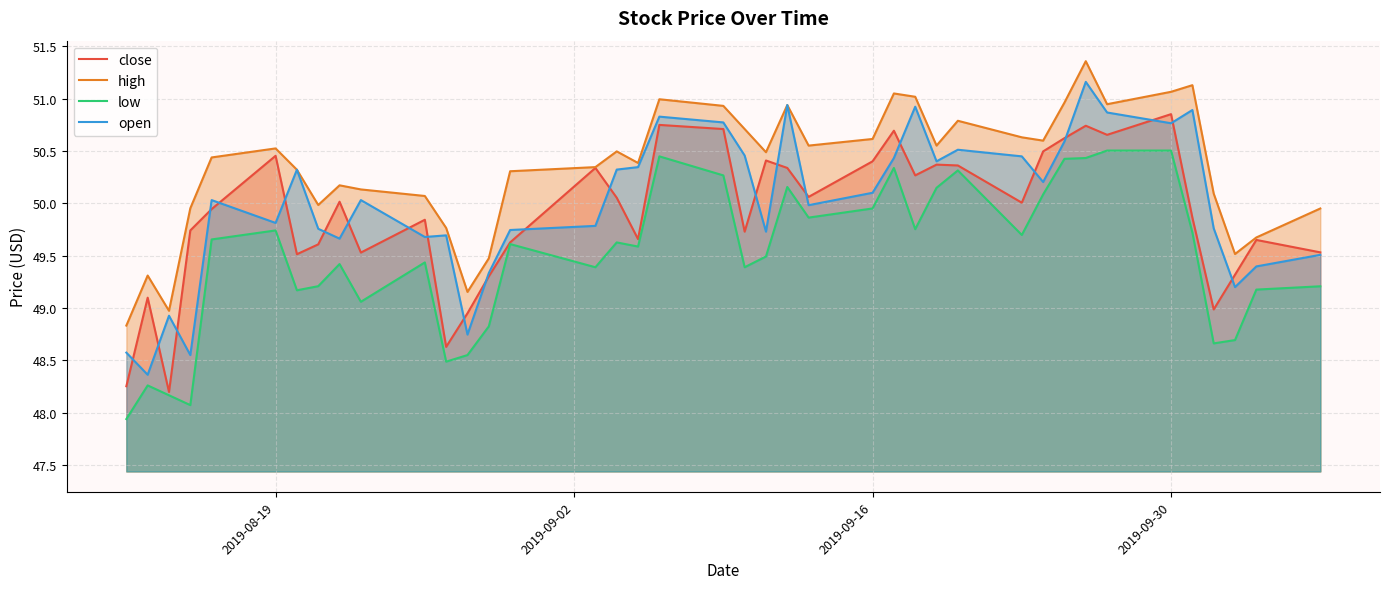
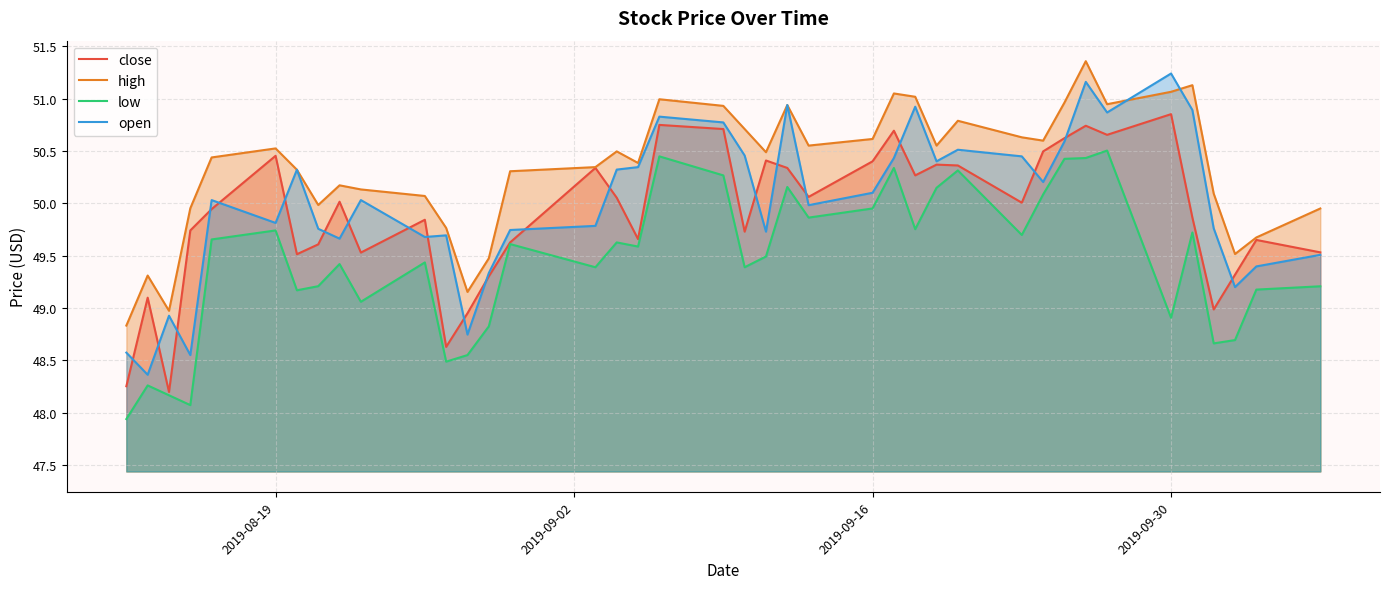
  {
    "low": {
      "2019-08-19": 49.74,
      "2019-09-16": 49.95,
-     "2019-09-30": 50.50
+     "2019-09-30": 48.91
    },
    "open": {
      "2019-08-19": 49.81,
      "2019-09-16": 50.10,
-     "2019-09-30": 50.76
+     "2019-09-30": 51.24
    }
  }
